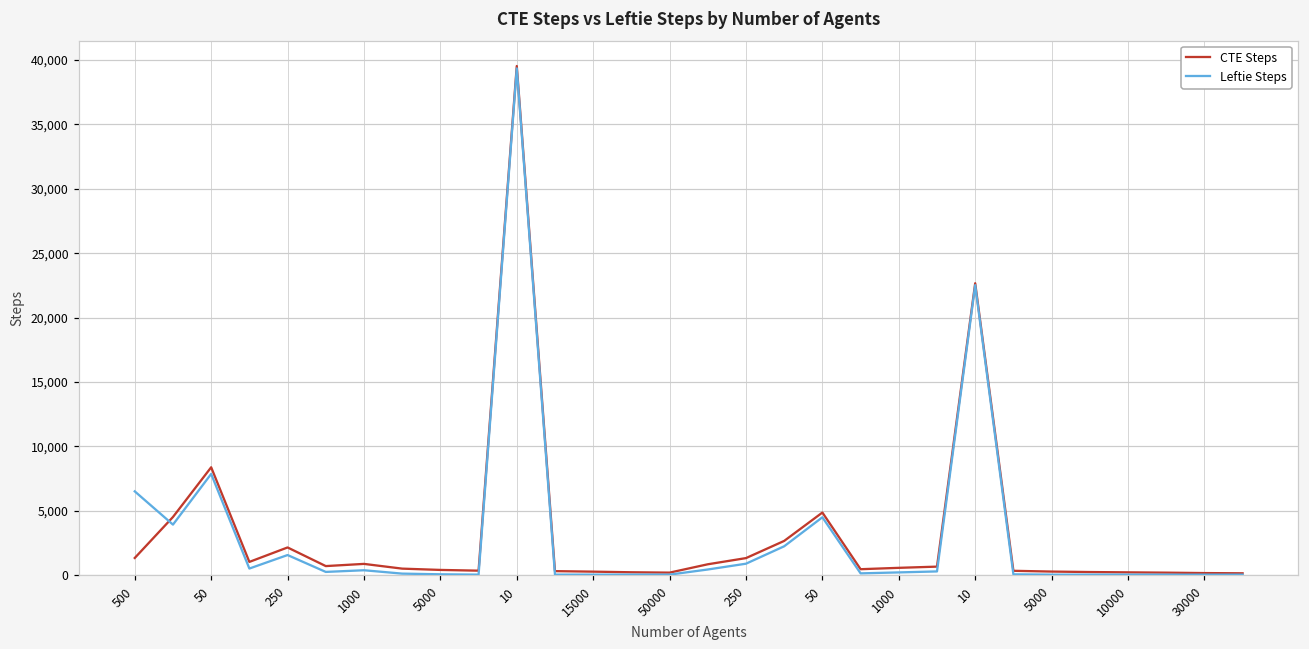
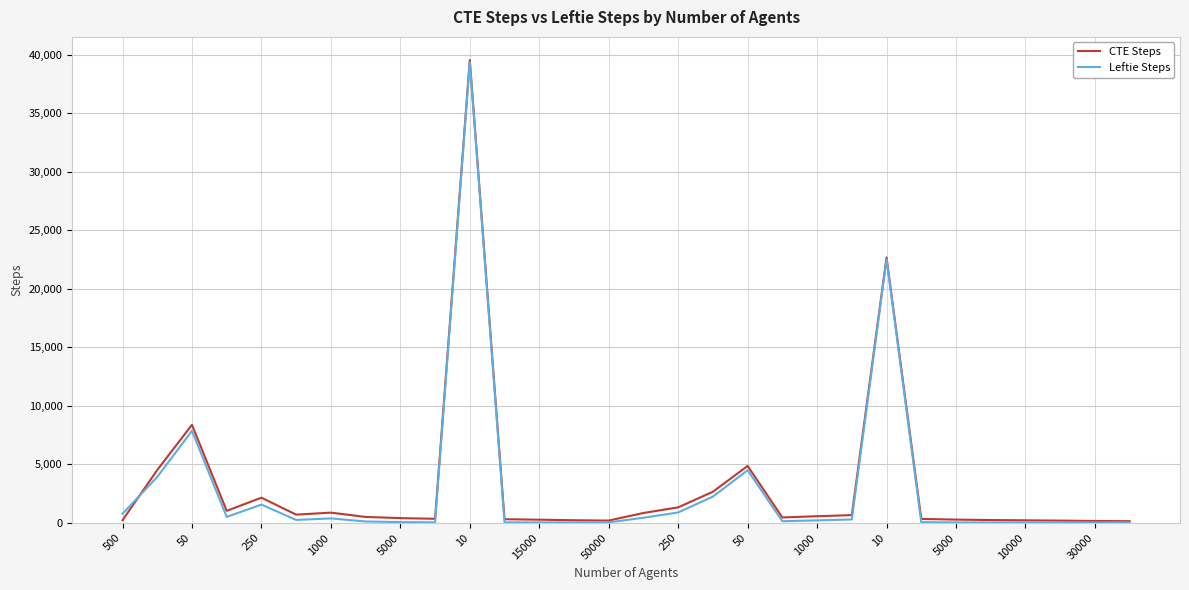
  {
    "CTE Steps": {
-     "500": "1,300",
+     "500": "200",
      "15000": "300"
    },
    "Leftie Steps": {
-     "500": "6,500",
+     "500": "800",
      "15000": "100"
    }
  }
